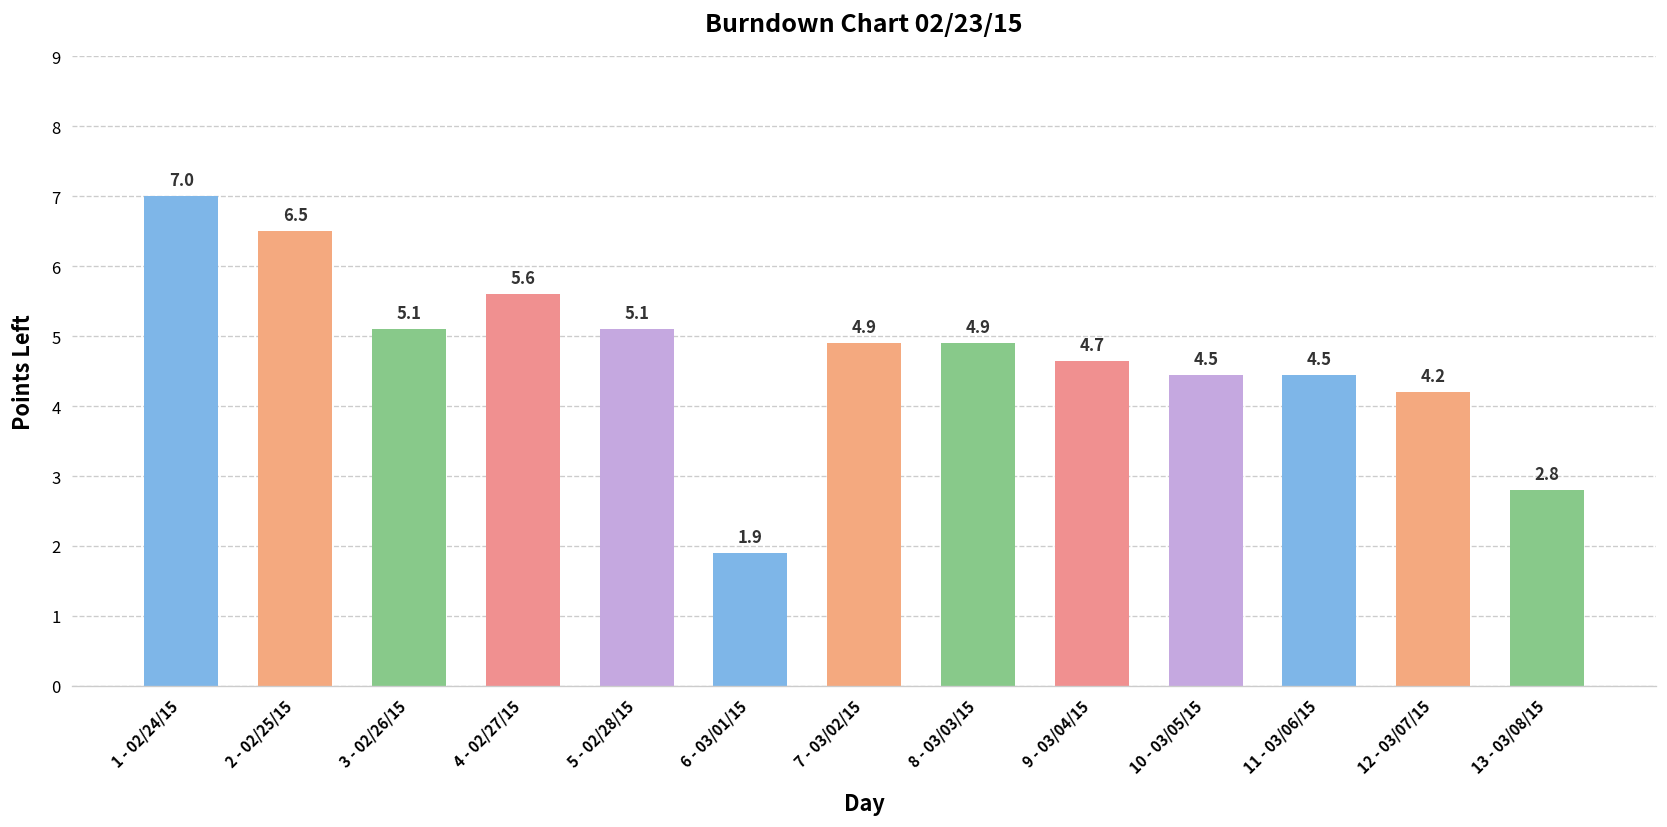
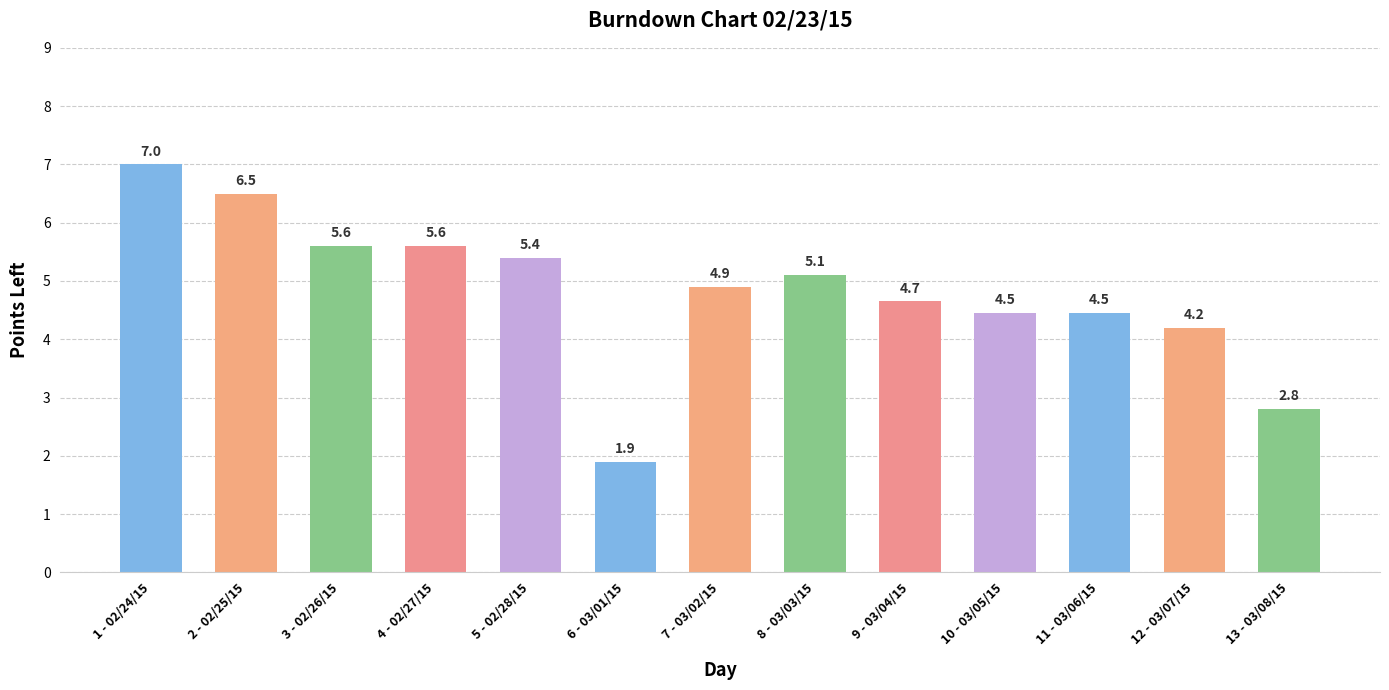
  {
    "1 - 02/24/15": 7.0,
    "2 - 02/25/15": 6.5,
-   "3 - 02/26/15": 5.1,
+   "3 - 02/26/15": 5.6,
    "4 - 02/27/15": 5.6,
-   "5 - 02/28/15": 5.1,
+   "5 - 02/28/15": 5.4,
    "6 - 03/01/15": 1.9,
    "7 - 03/02/15": 4.9,
-   "8 - 03/03/15": 4.9,
+   "8 - 03/03/15": 5.1,
    "9 - 03/04/15": 4.7,
    "10 - 03/05/15": 4.5,
    "11 - 03/06/15": 4.5,
    "12 - 03/07/15": 4.2,
    "13 - 03/08/15": 2.8
  }
